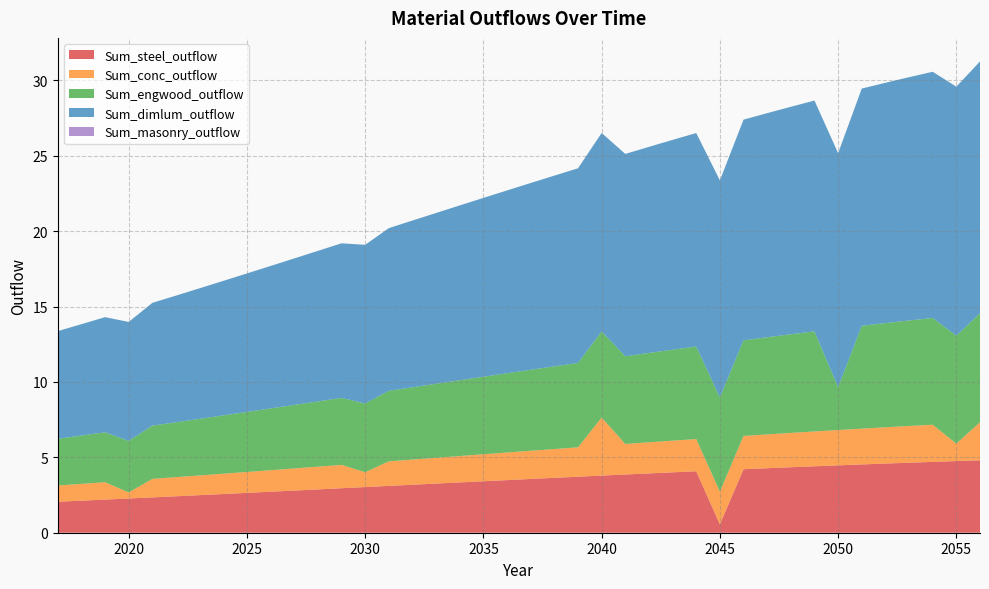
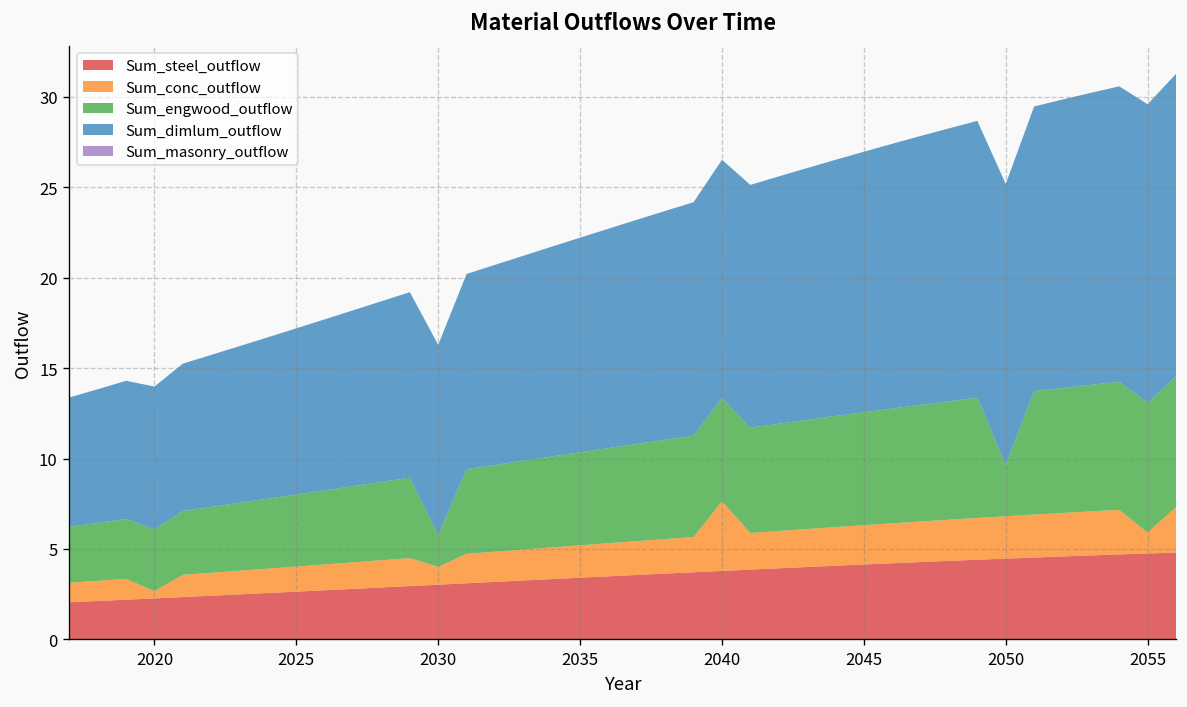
  {
    "Sum_steel_outflow": {
      "2020": 2.3,
      "2025": 2.6,
      "2030": 3.0,
      "2035": 3.4,
      "2040": 3.8,
-     "2045": 0.6,
+     "2045": 4.1,
      "2050": 4.5,
      "2055": 4.8
    },
    "Sum_conc_outflow": {
      "2020": 0.4,
      "2025": 1.4,
      "2030": 1.0,
      "2035": 1.8,
      "2040": 3.9,
      "2045": 2.2,
      "2050": 2.3,
      "2055": 1.2
    },
    "Sum_engwood_outflow": {
      "2020": 3.4,
      "2025": 4.0,
-     "2030": 4.6,
+     "2030": 1.8,
      "2035": 5.1,
      "2040": 5.7,
      "2045": 6.2,
      "2050": 2.8,
      "2055": 7.2
    }
  }
